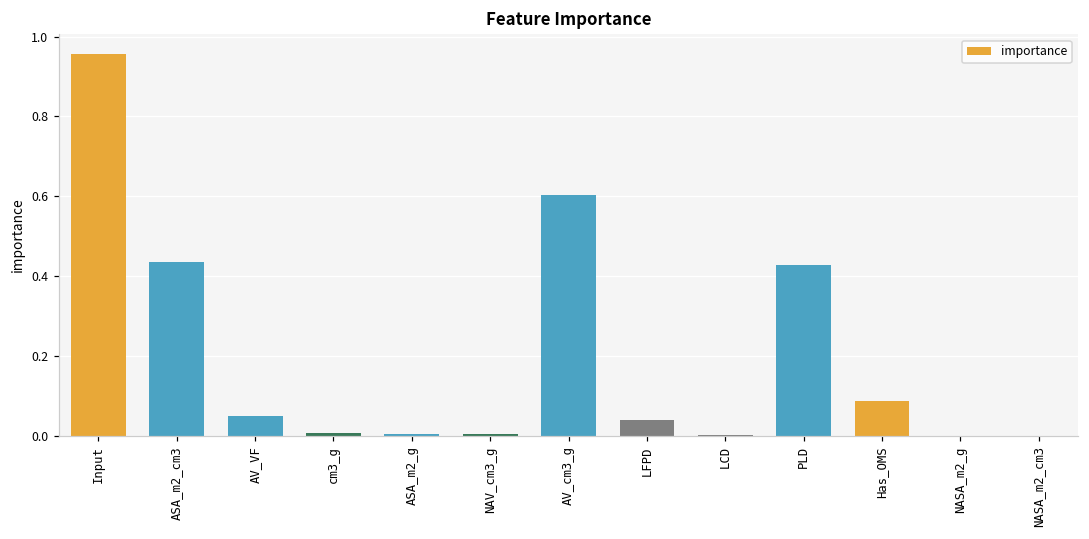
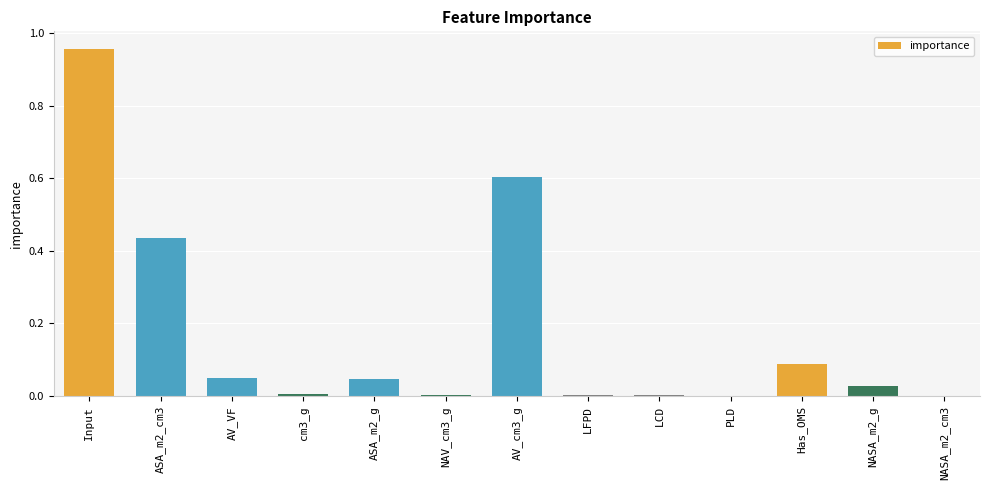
  {
    "Input": 0.96,
    "ASA_m2_cm3": 0.43,
    "AV_VF": 0.05,
-   "ASA_m2_g": 0.00,
+   "ASA_m2_g": 0.05,
    "AV_cm3_g": 0.60,
-   "LFPD": 0.04,
-   "PLD": 0.43,
+   "LFPD": 0.00,
+   "PLD": 0.00,
    "Has_OMS": 0.09,
-   "NASA_m2_g": 0.00
+   "NASA_m2_g": 0.03
  }
